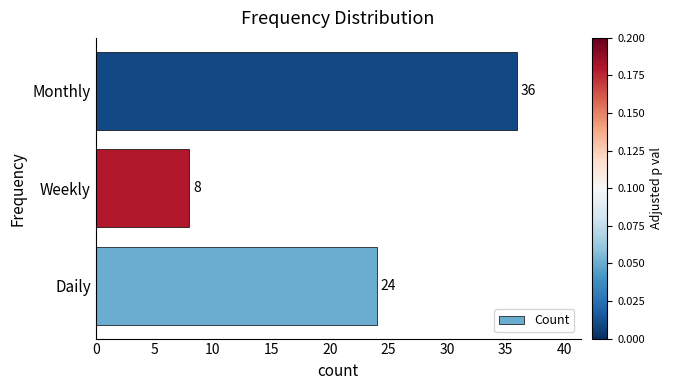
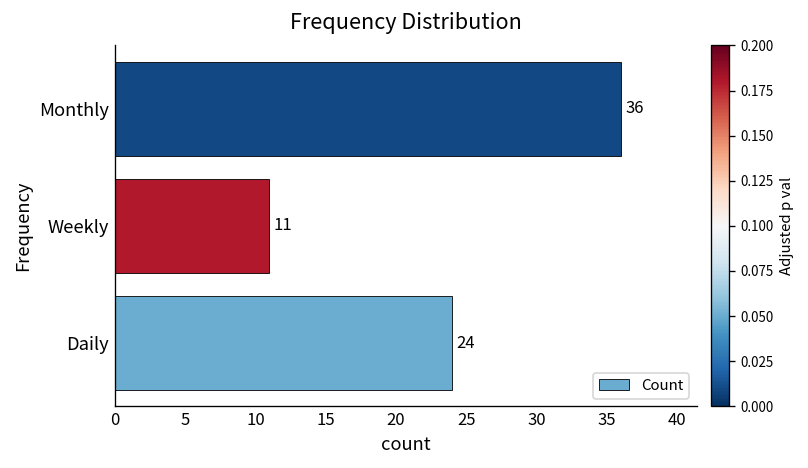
  {
    "Monthly": 36,
-   "Weekly": 8,
+   "Weekly": 11,
    "Daily": 24
  }
